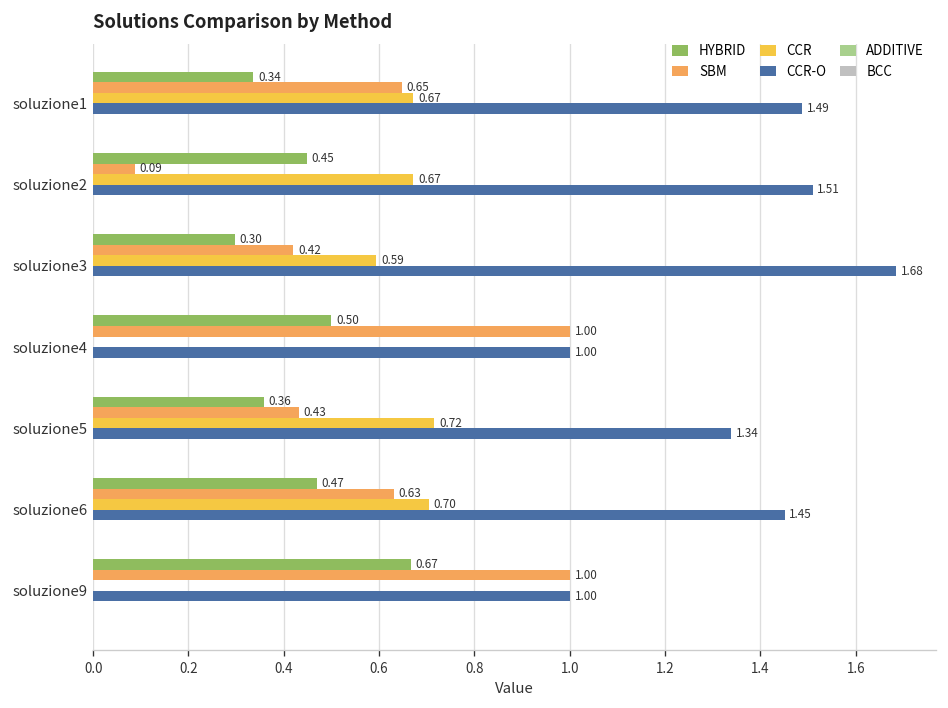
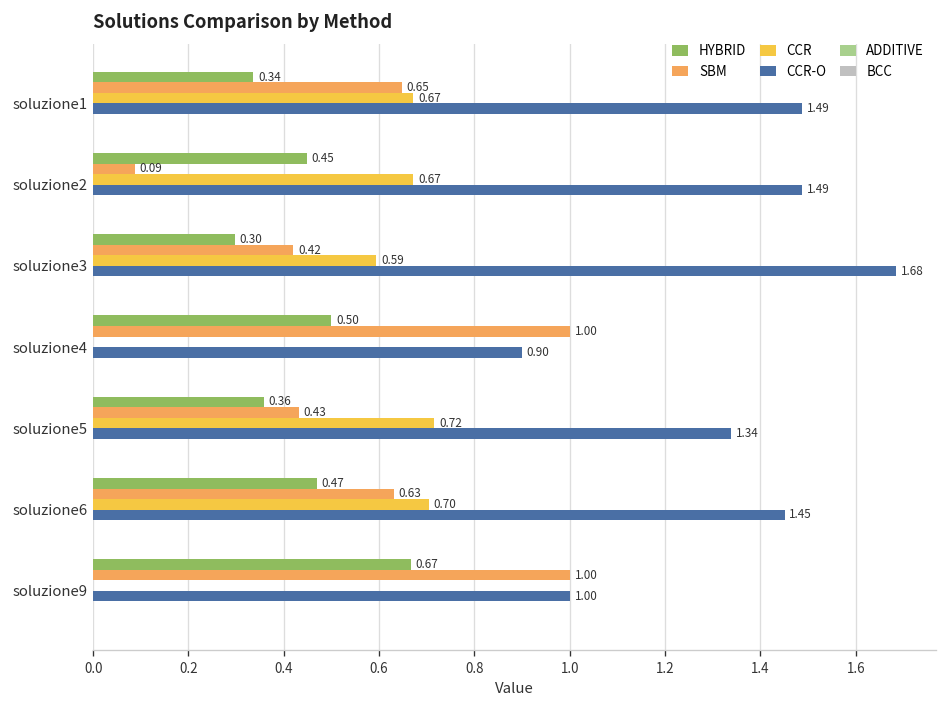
  {
    "CCR-O": {
      "soluzione1": 1.49,
-     "soluzione2": 1.51,
+     "soluzione2": 1.49,
      "soluzione3": 1.68,
-     "soluzione4": 1.00,
+     "soluzione4": 0.90,
      "soluzione5": 1.34,
      "soluzione6": 1.45,
      "soluzione9": 1.00
    }
  }
